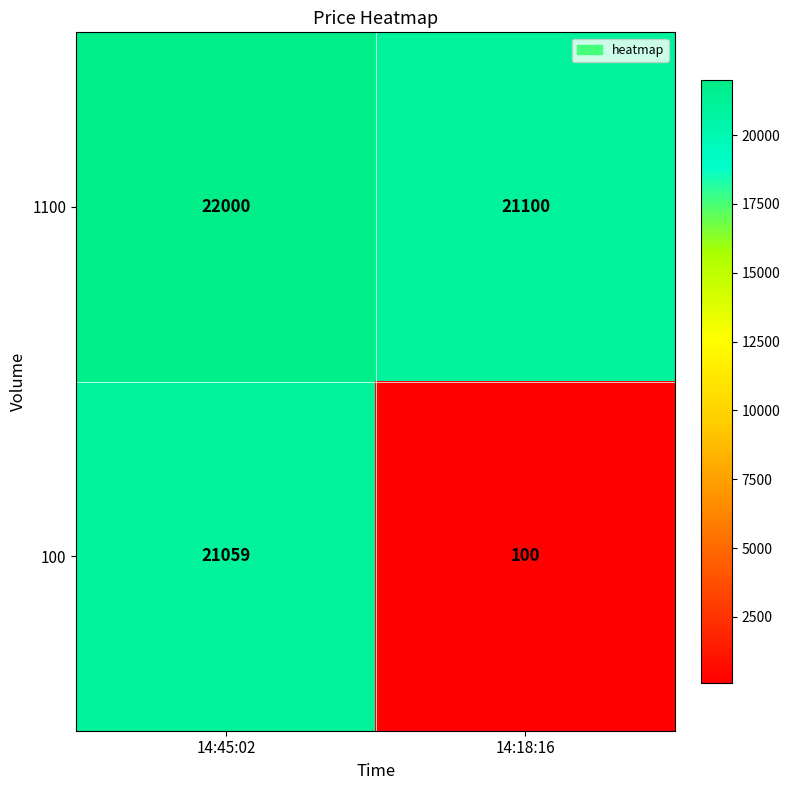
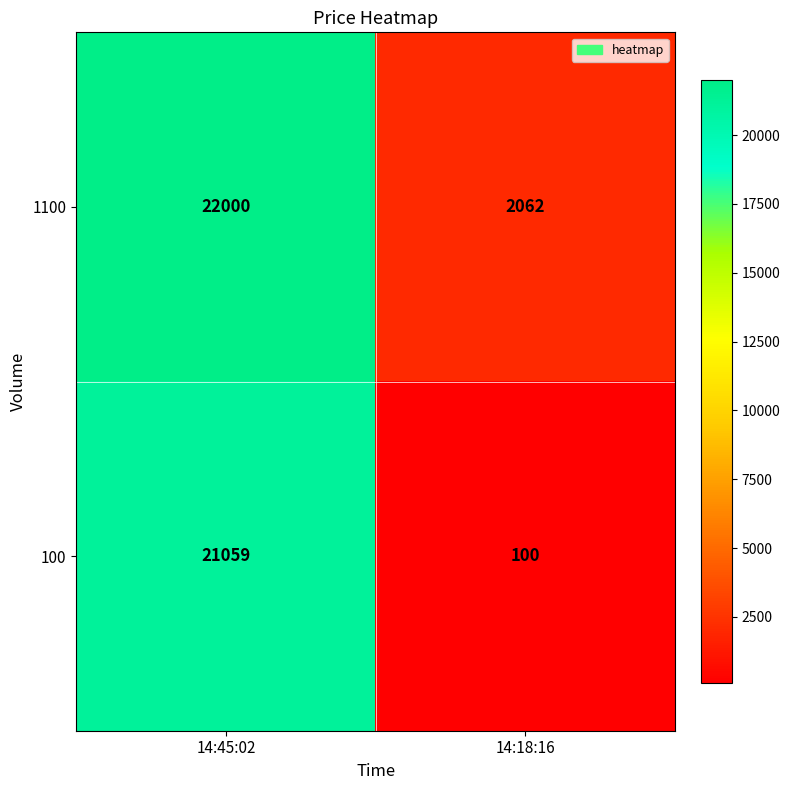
  {
    "1100": {
      "14:45:02": 22000,
-     "14:18:16": 21100
+     "14:18:16": 2062
    },
    "100": {
      "14:45:02": 21059,
      "14:18:16": 100
    }
  }
